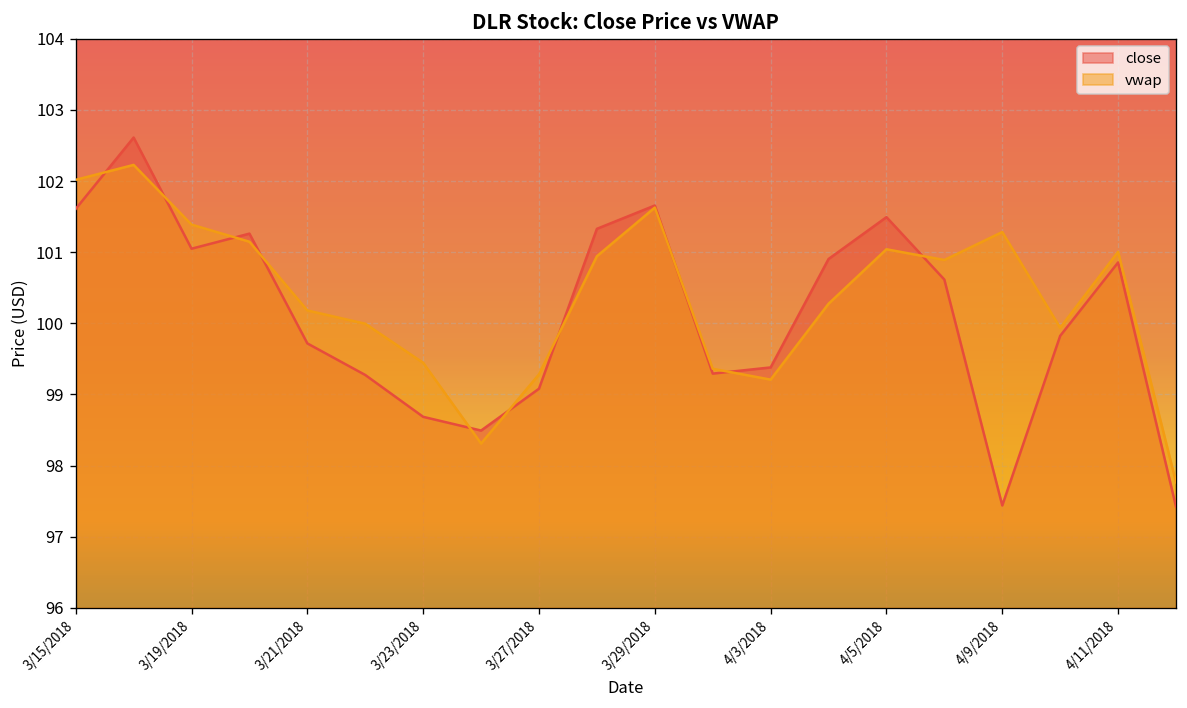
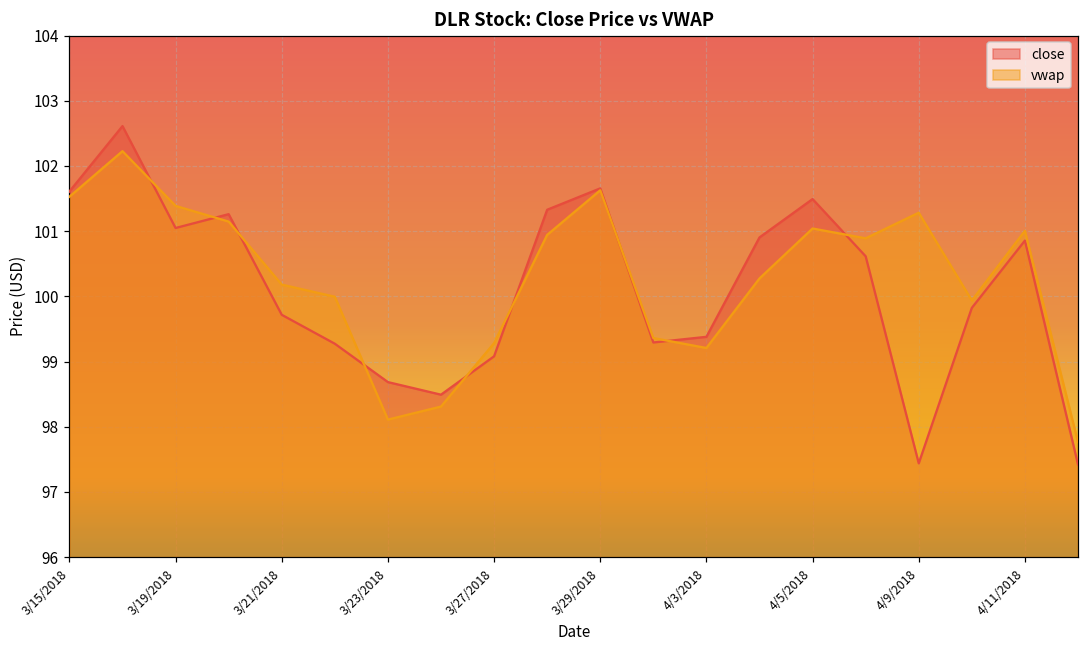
  {
    "close": {
      "3/15/2018": 101.6,
      "3/19/2018": 101.0,
      "3/21/2018": 99.7,
      "3/23/2018": 98.7,
      "3/27/2018": 99.1,
      "4/3/2018": 99.4,
      "4/5/2018": 101.5,
      "4/9/2018": 97.4,
      "4/11/2018": 100.9
    },
    "vwap": {
-     "3/15/2018": 102.0,
+     "3/15/2018": 101.5,
      "3/19/2018": 101.4,
      "3/21/2018": 100.2,
-     "3/23/2018": 99.4,
+     "3/23/2018": 98.1,
      "3/27/2018": 99.3,
      "4/3/2018": 99.2,
      "4/5/2018": 101.0,
      "4/9/2018": 101.3,
      "4/11/2018": 101.0
    }
  }
